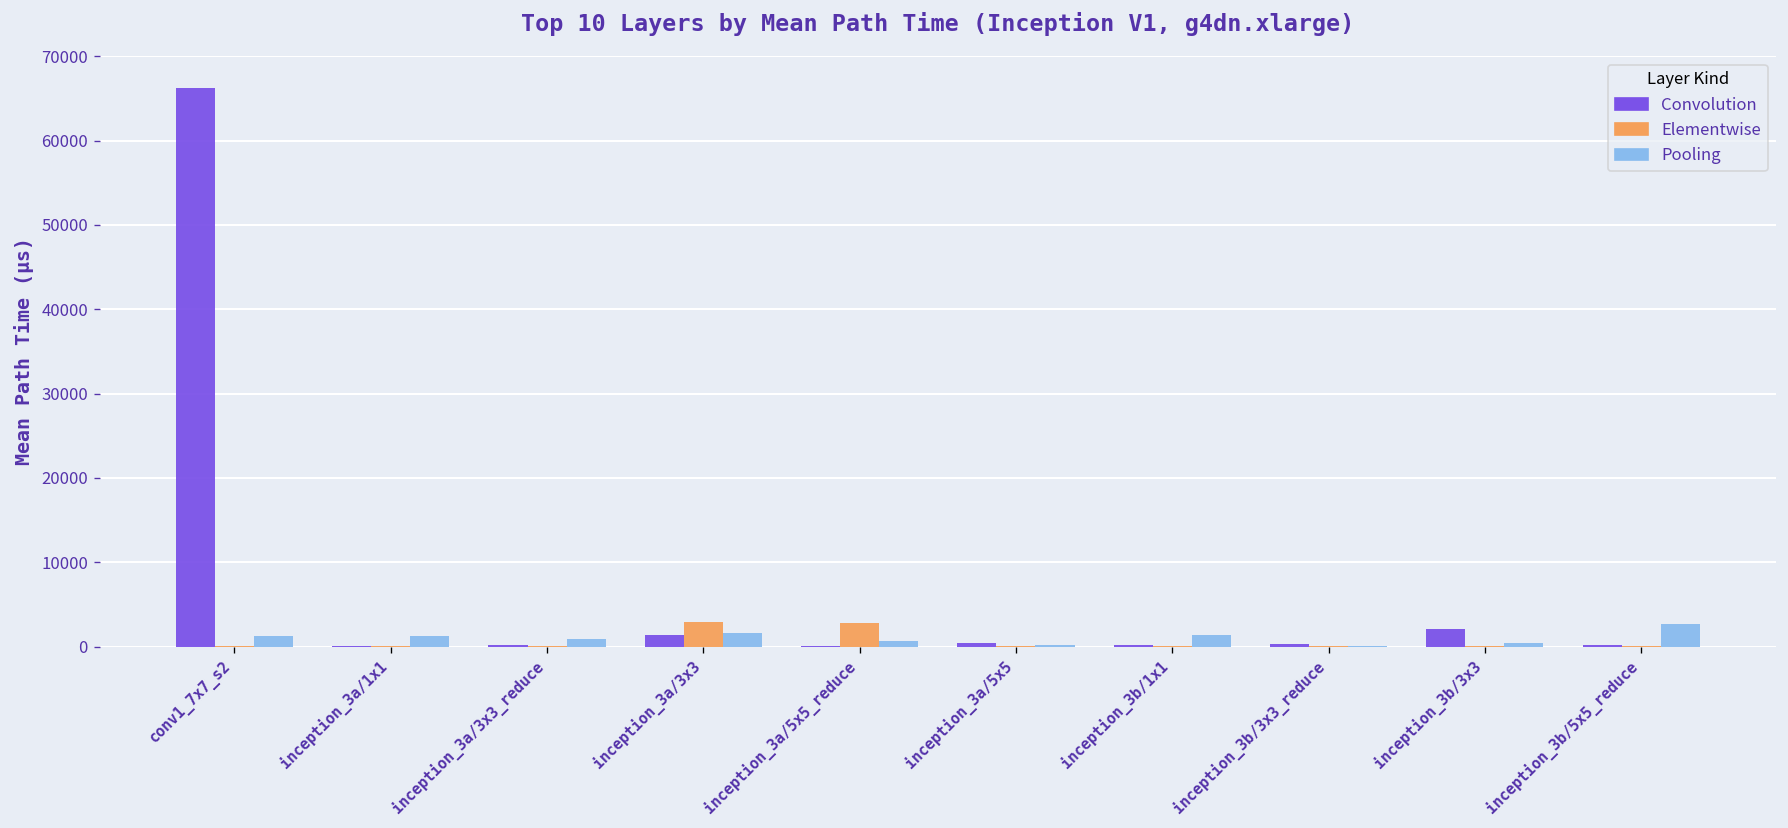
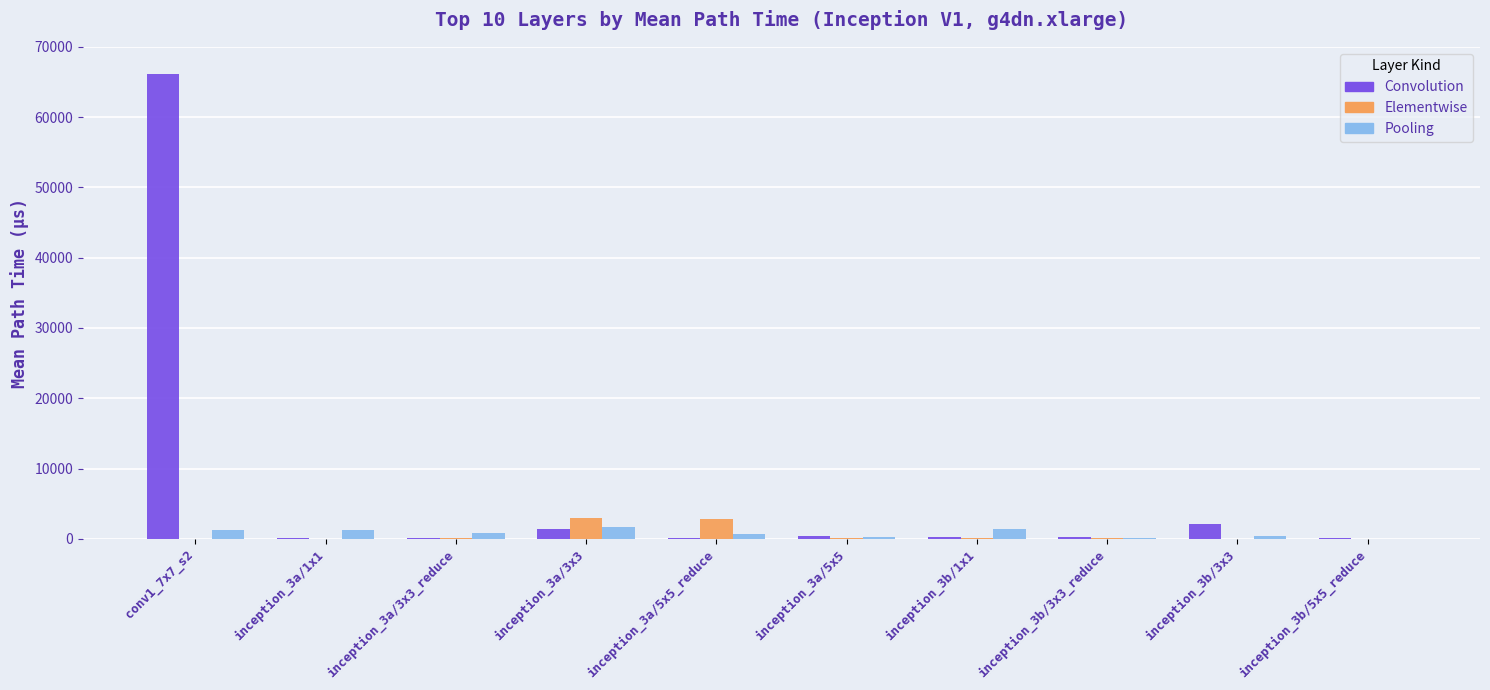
  {
    "Convolution": {
      "conv1_7x7_s2": 66000,
      "inception_3a/3x3": 1000,
      "inception_3a/5x5": 0,
      "inception_3b/3x3": 2000
    },
    "Elementwise": {
      "inception_3a/3x3": 3000,
      "inception_3a/5x5_reduce": 3000
    },
    "Pooling": {
      "conv1_7x7_s2": 1000,
      "inception_3a/1x1": 1000,
      "inception_3a/3x3_reduce": 1000,
      "inception_3a/3x3": 2000,
      "inception_3a/5x5_reduce": 1000,
      "inception_3b/1x1": 1000,
      "inception_3b/3x3": 0,
-     "inception_3b/5x5_reduce": 3000
+     "inception_3b/5x5_reduce": 0
    }
  }
